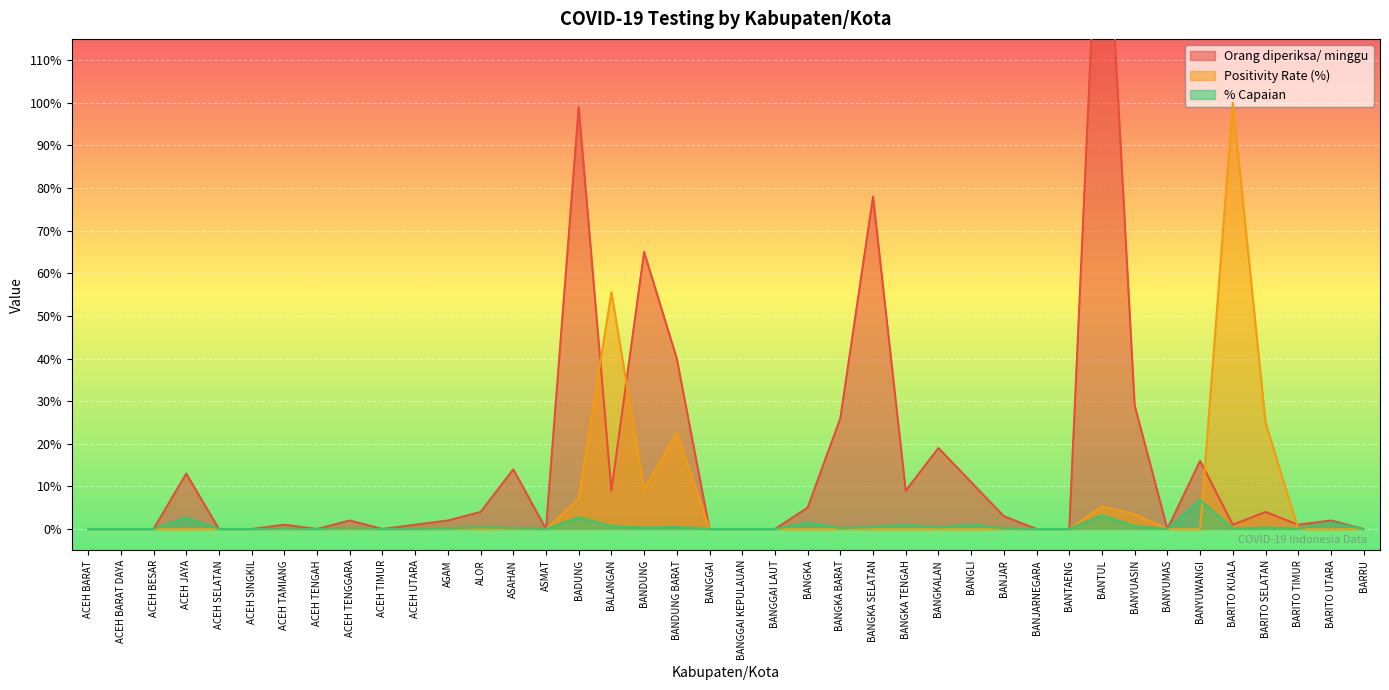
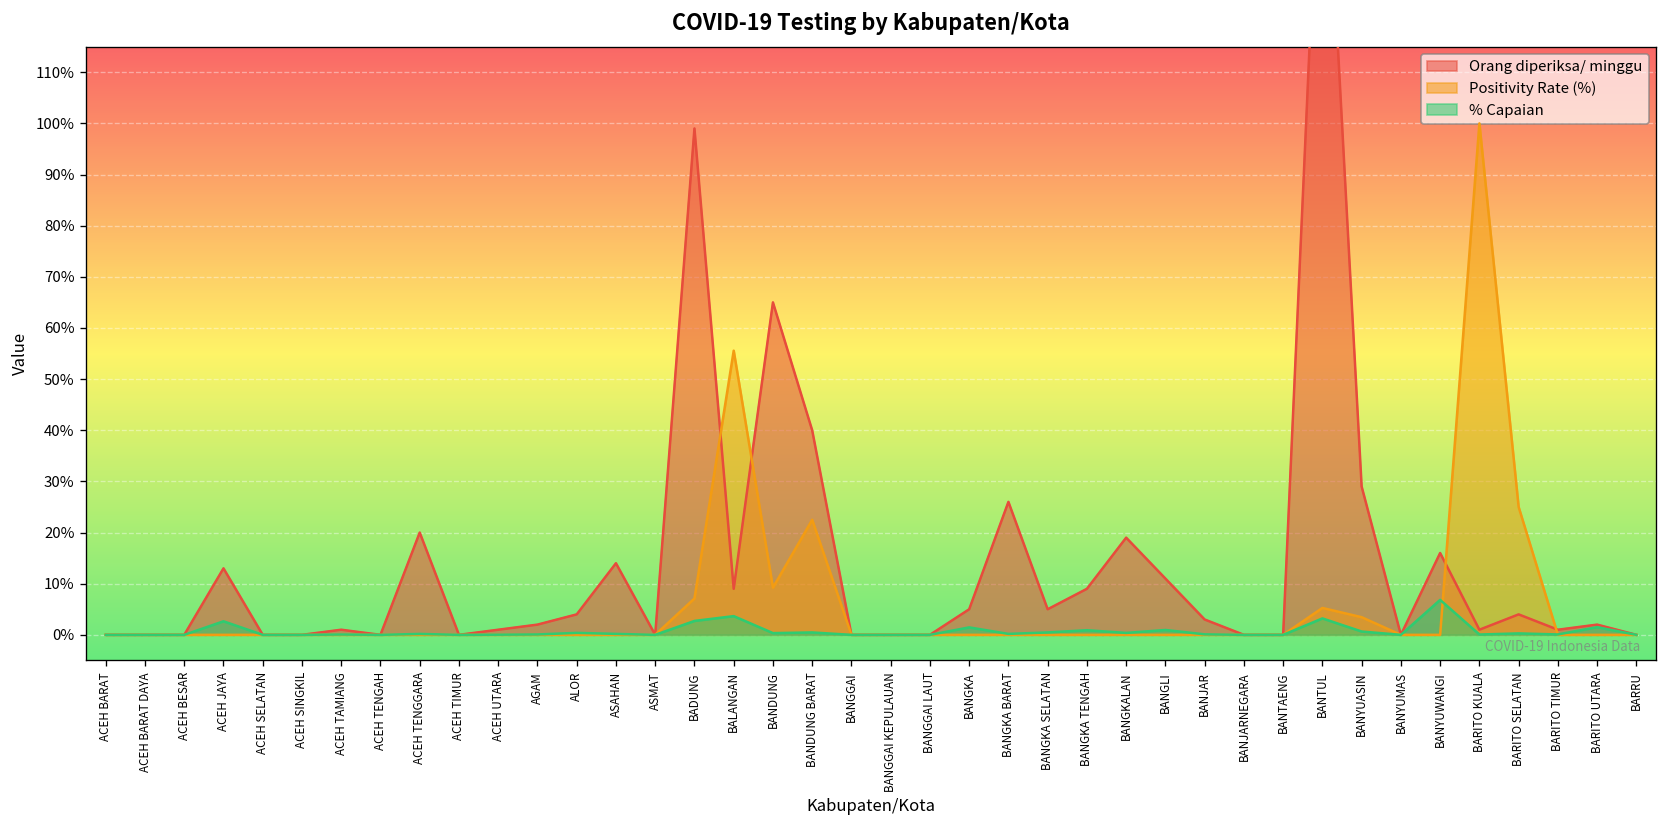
  {
    "Orang diperiksa/ minggu": {
      "ACEH JAYA": "13%",
      "ACEH TAMIANG": "1%",
-     "ACEH TENGGARA": "2%",
+     "ACEH TENGGARA": "20%",
      "ACEH UTARA": "1%",
      "AGAM": "2%",
      "ALOR": "4%",
      "ASAHAN": "14%",
      "BADUNG": "99%",
      "BALANGAN": "9%",
      "BANDUNG": "65%",
      "BANDUNG BARAT": "40%",
      "BANGKA": "5%",
      "BANGKA BARAT": "26%",
-     "BANGKA SELATAN": "78%",
+     "BANGKA SELATAN": "5%",
      "BANGKA TENGAH": "9%",
      "BANGKALAN": "19%",
      "BANGLI": "11%",
      "BANJAR": "3%",
      "BANYUASIN": "29%",
      "BANYUWANGI": "16%",
      "BARITO KUALA": "1%",
      "BARITO SELATAN": "4%",
      "BARITO TIMUR": "1%"
    },
    "Positivity Rate (%)": {
      "ACEH JAYA": "0%",
      "BADUNG": "7%",
      "BALANGAN": "56%",
      "BANDUNG": "9%",
      "BANDUNG BARAT": "23%",
      "BANGKA": "0%",
      "BANGKA TENGAH": "0%",
      "BANGLI": "0%",
      "BANTUL": "5%",
      "BANYUASIN": "3%",
      "BANYUWANGI": "0%",
      "BARITO SELATAN": "25%",
      "BARITO UTARA": "0%"
    },
    "% Capaian": {
      "ACEH JAYA": "3%",
      "BADUNG": "3%",
-     "BALANGAN": "1%",
+     "BALANGAN": "4%",
      "BANDUNG": "0%",
      "BANDUNG BARAT": "0%",
      "BANGKA": "1%",
      "BANGKA TENGAH": "1%",
      "BANGLI": "1%",
      "BANTUL": "3%",
      "BANYUASIN": "1%",
      "BANYUWANGI": "7%",
      "BARITO KUALA": "0%",
      "BARITO SELATAN": "0%"
    }
  }
